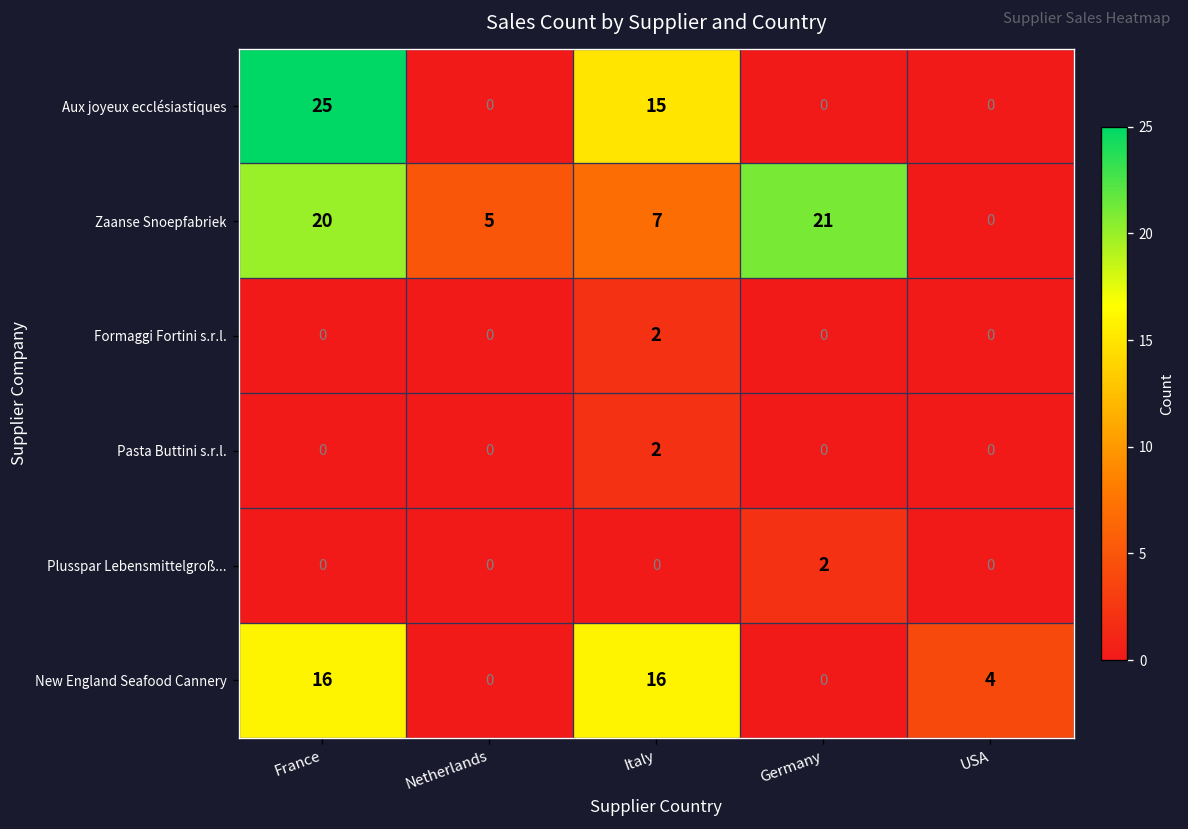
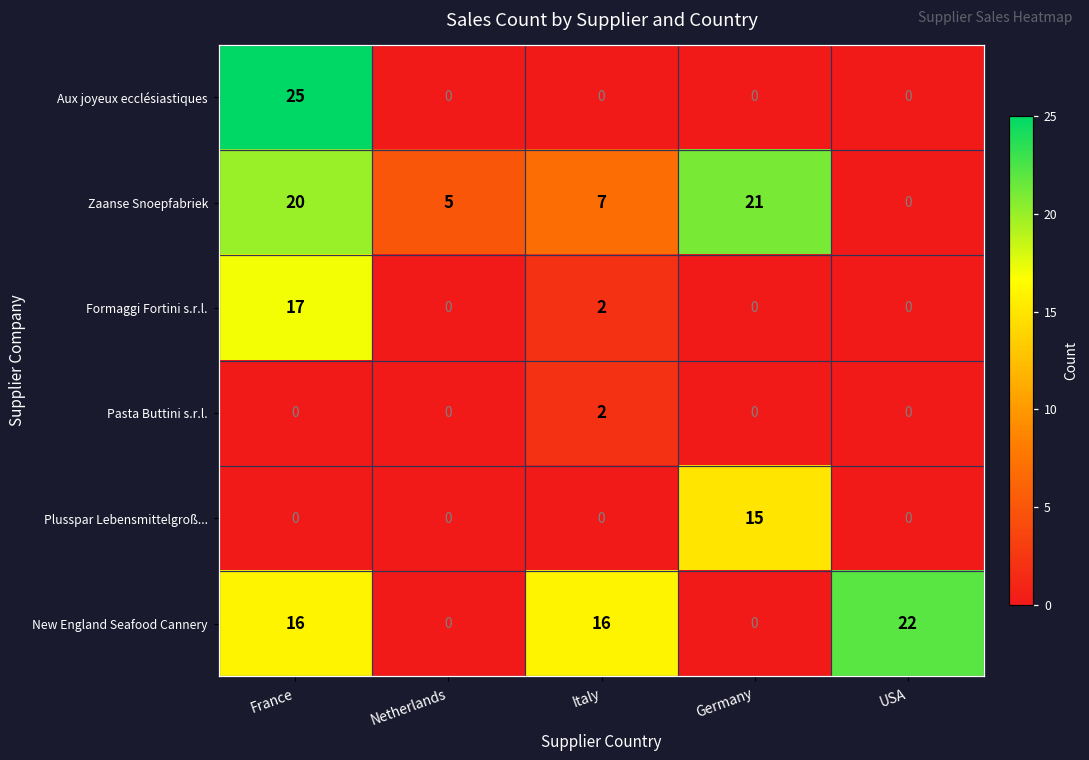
  {
    "Aux joyeux ecclésiastiques": {
      "France": 25,
      "Netherlands": 0,
-     "Italy": 15,
+     "Italy": 0,
      "Germany": 0,
      "USA": 0
    },
    "Zaanse Snoepfabriek": {
      "France": 20,
      "Netherlands": 5,
      "Italy": 7,
      "Germany": 21,
      "USA": 0
    },
    "Formaggi Fortini s.r.l.": {
-     "France": 0,
+     "France": 17,
      "Netherlands": 0,
      "Italy": 2,
      "Germany": 0,
      "USA": 0
    },
    "Pasta Buttini s.r.l.": {
      "France": 0,
      "Netherlands": 0,
      "Italy": 2,
      "Germany": 0,
      "USA": 0
    },
    "Plusspar Lebensmittelgroß...": {
      "France": 0,
      "Netherlands": 0,
      "Italy": 0,
-     "Germany": 2,
+     "Germany": 15,
      "USA": 0
    },
    "New England Seafood Cannery": {
      "France": 16,
      "Netherlands": 0,
      "Italy": 16,
      "Germany": 0,
-     "USA": 4
+     "USA": 22
    }
  }
